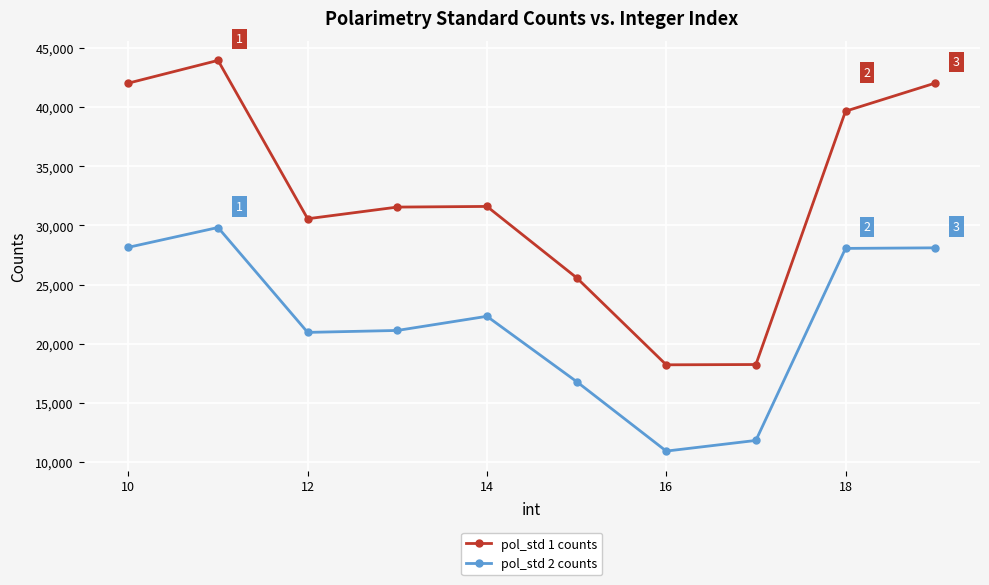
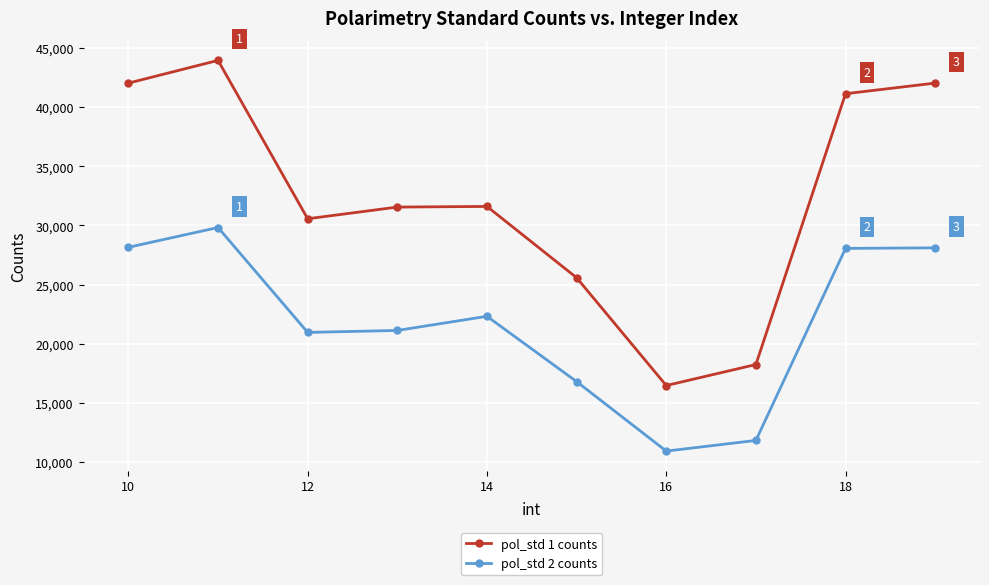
  {
    "pol_std 1 counts": {
      "10": "42,000",
      "12": "30,600",
      "14": "31,600",
-     "16": "18,200",
-     "18": "39,700"
+     "16": "16,500",
+     "18": "41,100"
    },
    "pol_std 2 counts": {
      "10": "28,200",
      "12": "21,000",
      "14": "22,300",
      "16": "10,900"
    }
  }
